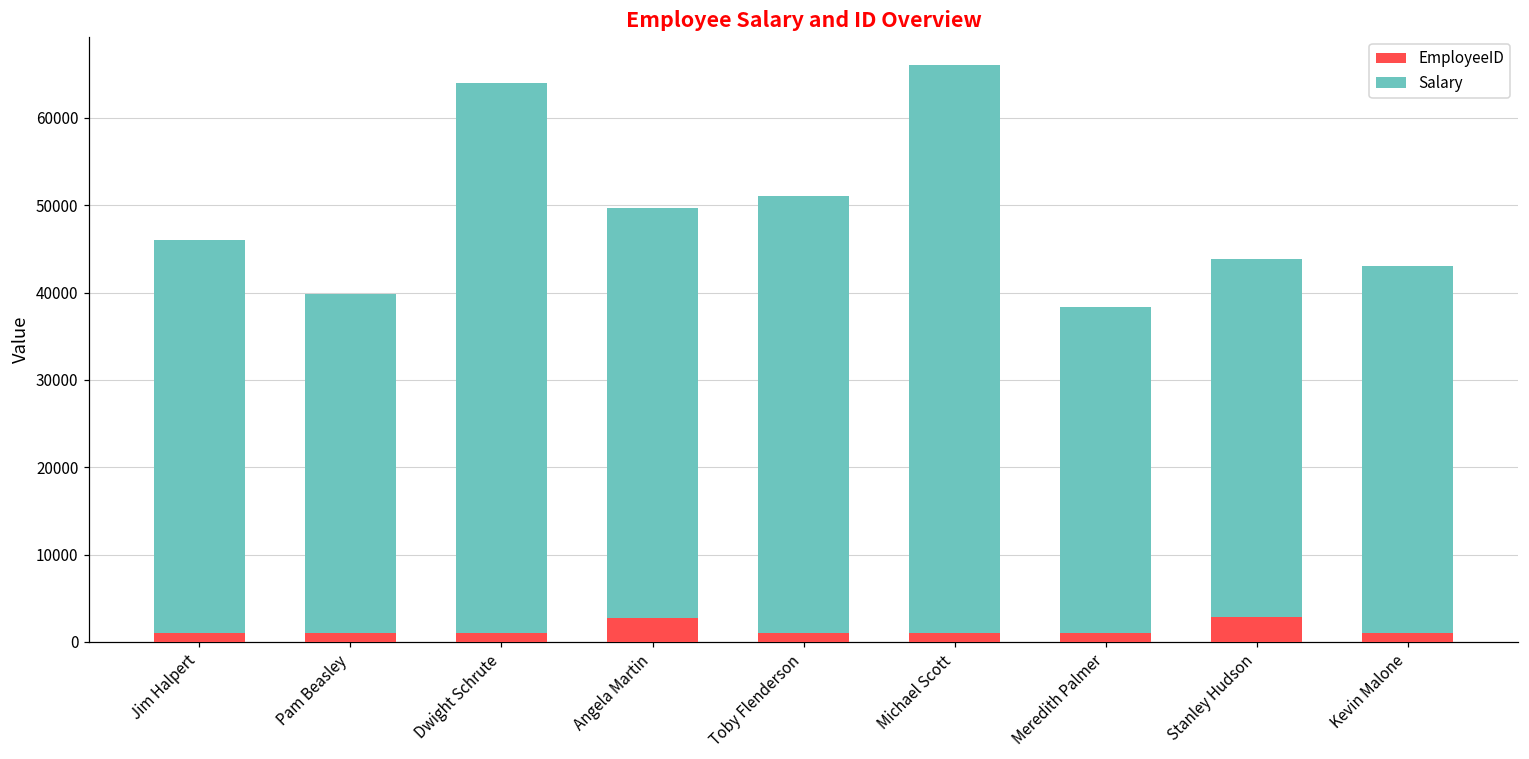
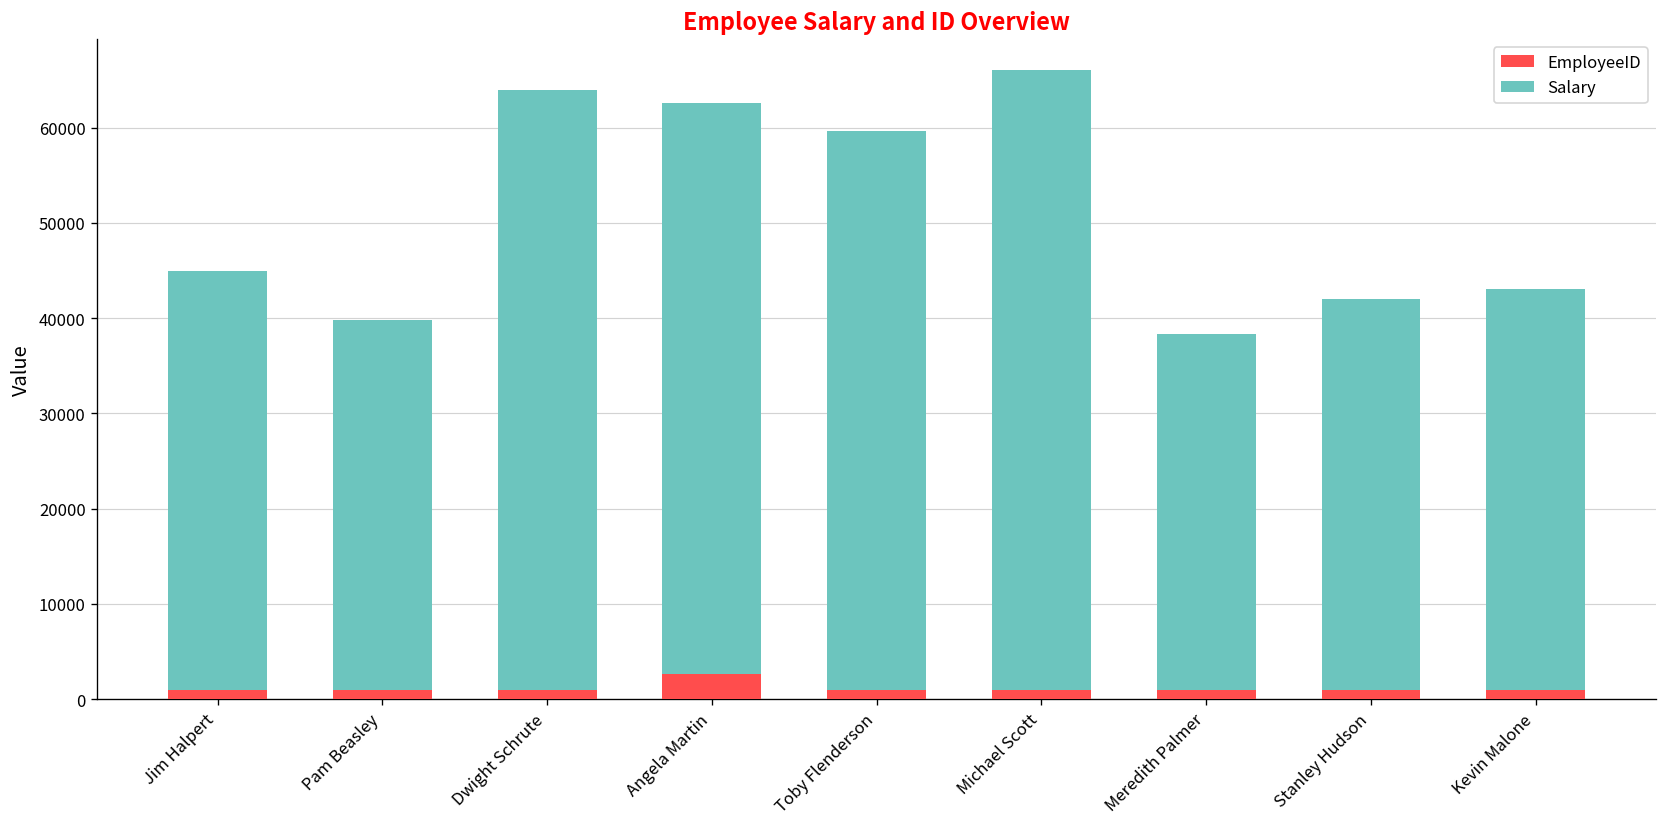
  {
    "EmployeeID": {
      "Jim Halpert": 1000,
      "Pam Beasley": 1000,
      "Dwight Schrute": 1000,
      "Angela Martin": 3000,
      "Toby Flenderson": 1000,
      "Michael Scott": 1000,
      "Meredith Palmer": 1000,
-     "Stanley Hudson": 3000,
+     "Stanley Hudson": 1000,
      "Kevin Malone": 1000
    },
    "Salary": {
-     "Jim Halpert": 45000,
+     "Jim Halpert": 44000,
      "Pam Beasley": 39000,
      "Dwight Schrute": 63000,
-     "Angela Martin": 47000,
-     "Toby Flenderson": 50000,
+     "Angela Martin": 60000,
+     "Toby Flenderson": 59000,
      "Michael Scott": 65000,
      "Meredith Palmer": 37000,
      "Stanley Hudson": 41000,
      "Kevin Malone": 42000
    }
  }
